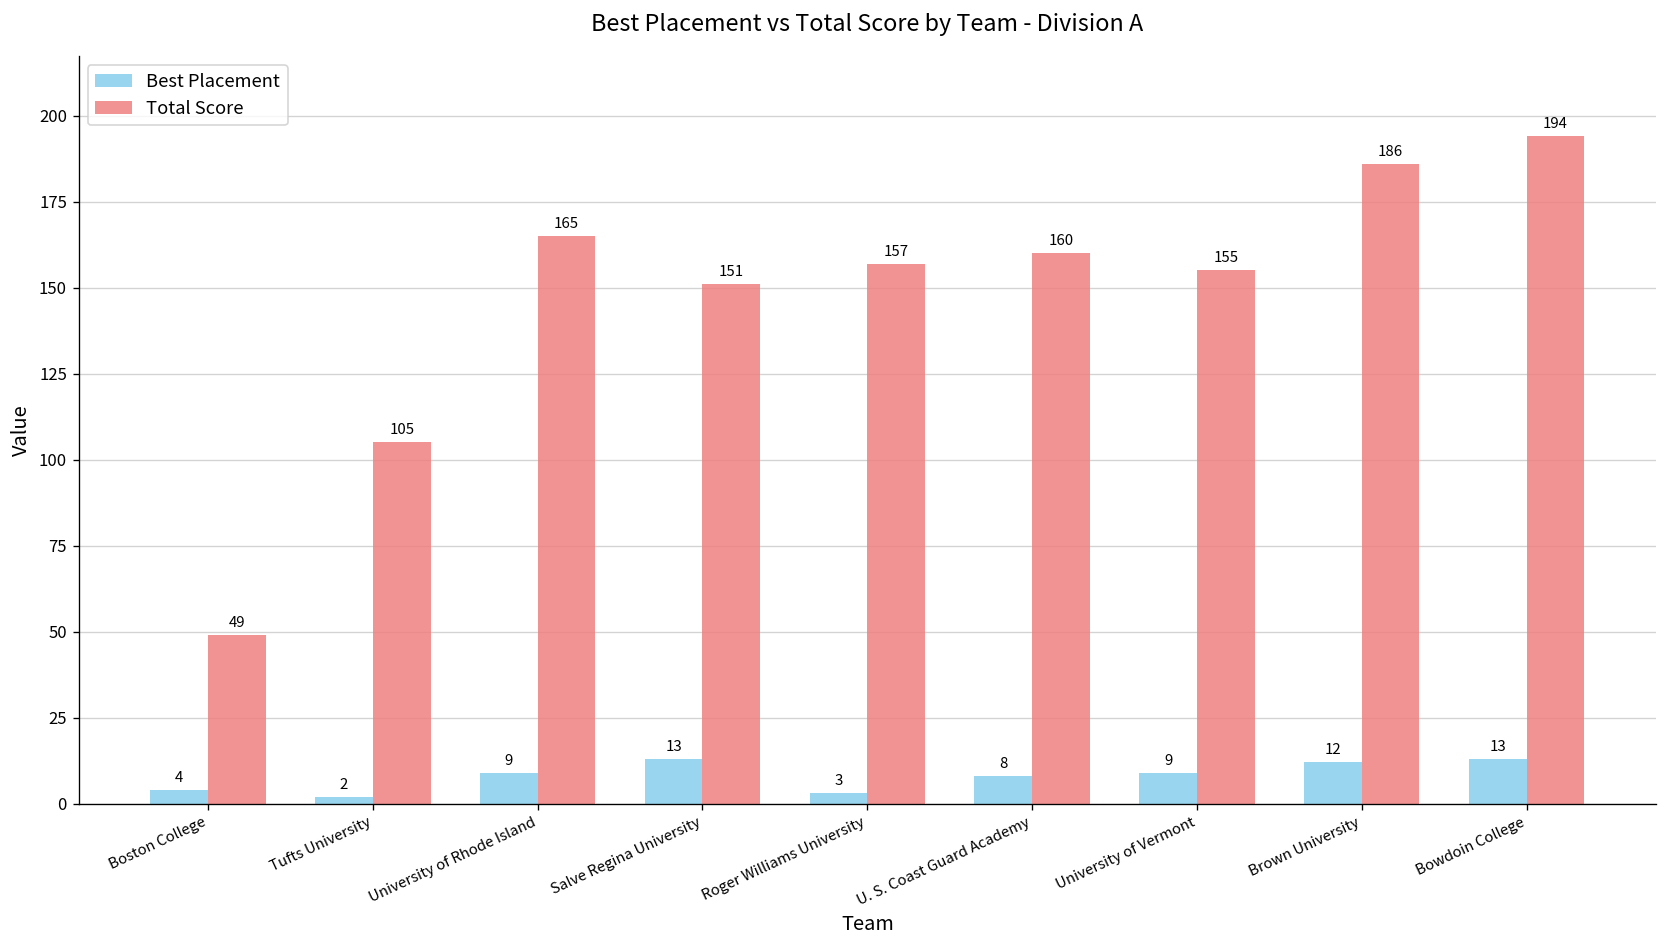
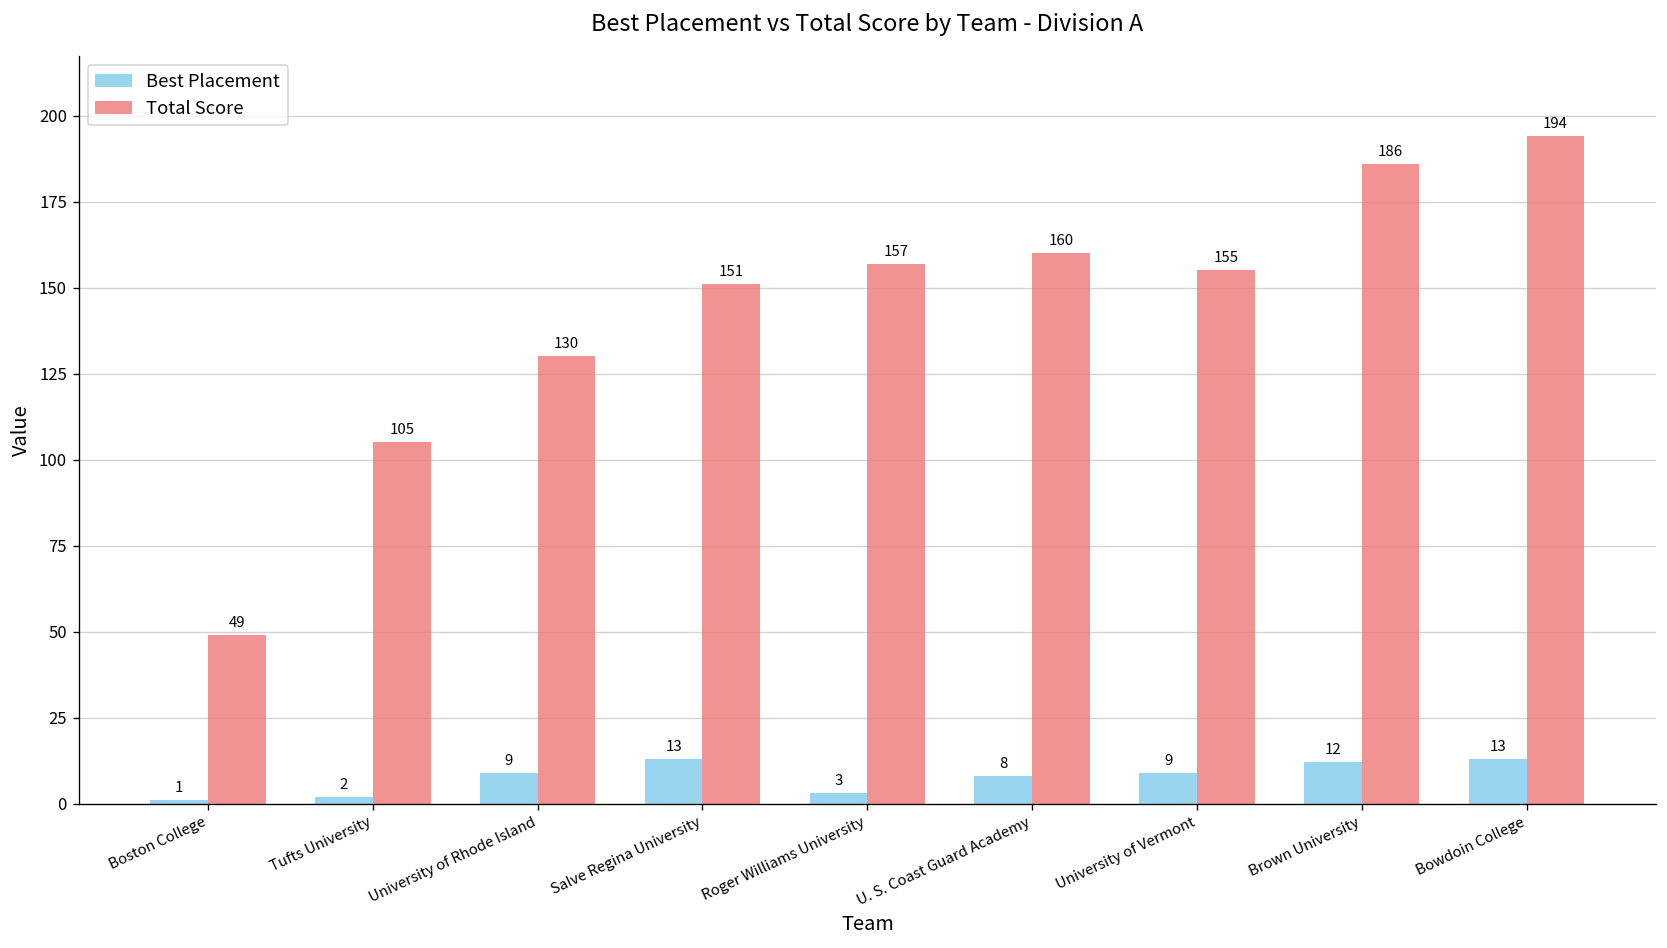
  {
    "Best Placement": {
-     "Boston College": 4,
+     "Boston College": 1,
      "Tufts University": 2,
      "University of Rhode Island": 9,
      "Salve Regina University": 13,
      "Roger Williams University": 3,
      "U. S. Coast Guard Academy": 8,
      "University of Vermont": 9,
      "Brown University": 12,
      "Bowdoin College": 13
    },
    "Total Score": {
      "Boston College": 49,
      "Tufts University": 105,
-     "University of Rhode Island": 165,
+     "University of Rhode Island": 130,
      "Salve Regina University": 151,
      "Roger Williams University": 157,
      "U. S. Coast Guard Academy": 160,
      "University of Vermont": 155,
      "Brown University": 186,
      "Bowdoin College": 194
    }
  }
